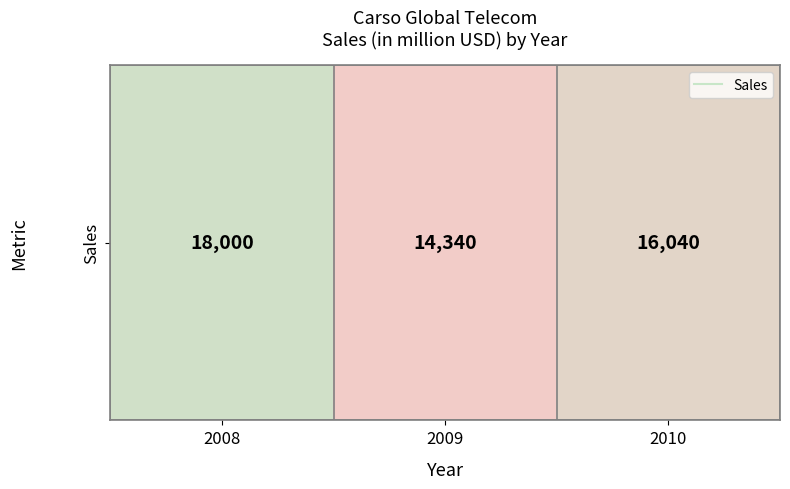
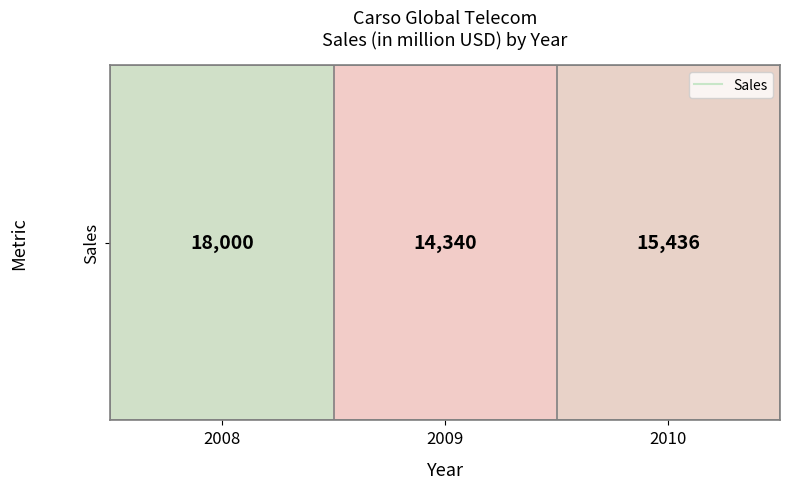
  {
    "Sales": {
      "2008": "18,000",
      "2009": "14,340",
-     "2010": "16,040"
+     "2010": "15,436"
    }
  }
